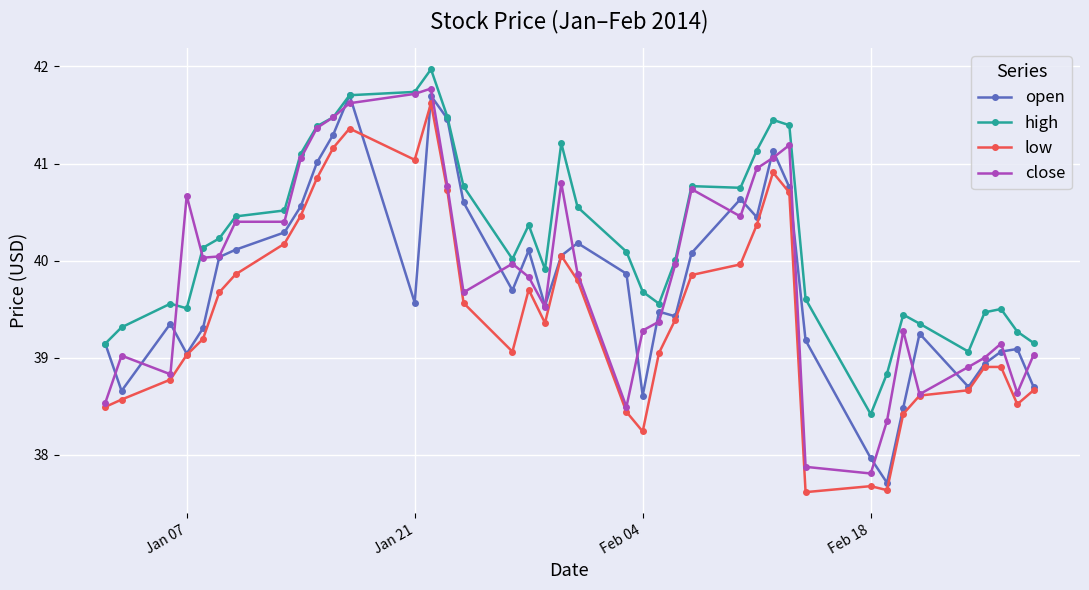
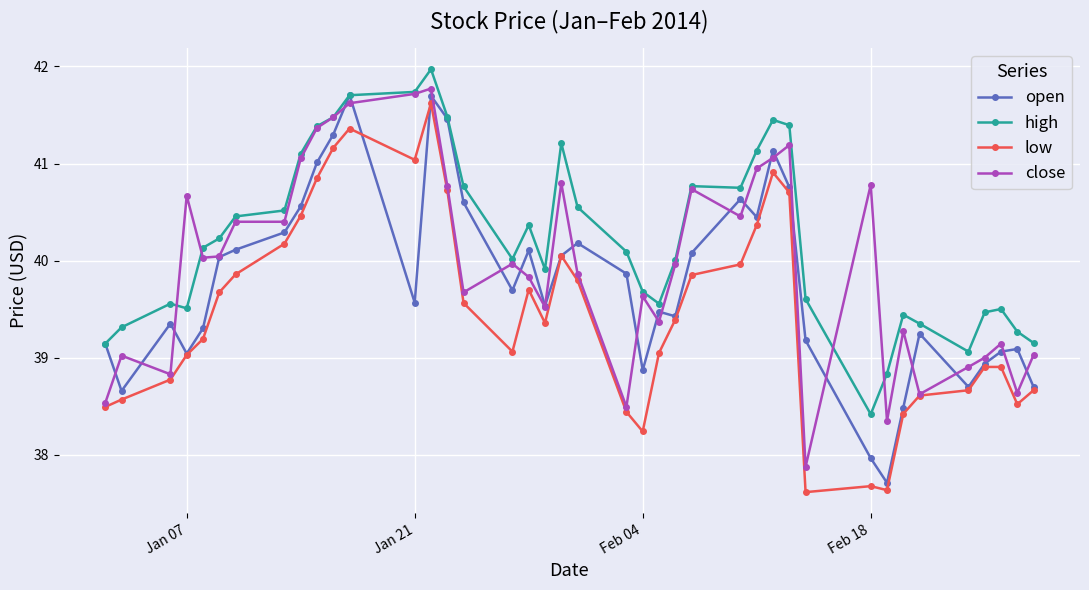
  {
    "open": {
      "Jan 21": 39.6,
-     "Feb 04": 38.6,
+     "Feb 04": 38.9,
      "Feb 18": 38.0
    },
    "high": {
      "Jan 07": 39.5,
      "Feb 04": 39.7,
      "Feb 18": 38.4
    },
    "low": {
      "Jan 21": 41.0,
      "Feb 04": 38.2,
      "Feb 18": 37.7
    },
    "close": {
      "Jan 07": 40.7,
-     "Feb 04": 39.3,
-     "Feb 18": 37.8
+     "Feb 04": 39.6,
+     "Feb 18": 40.8
    }
  }
